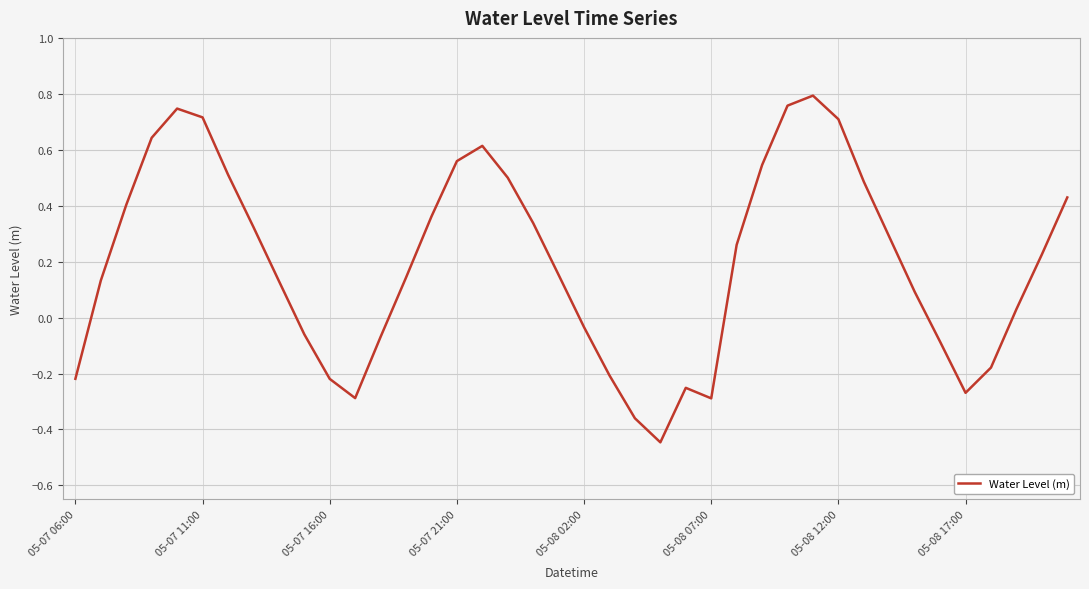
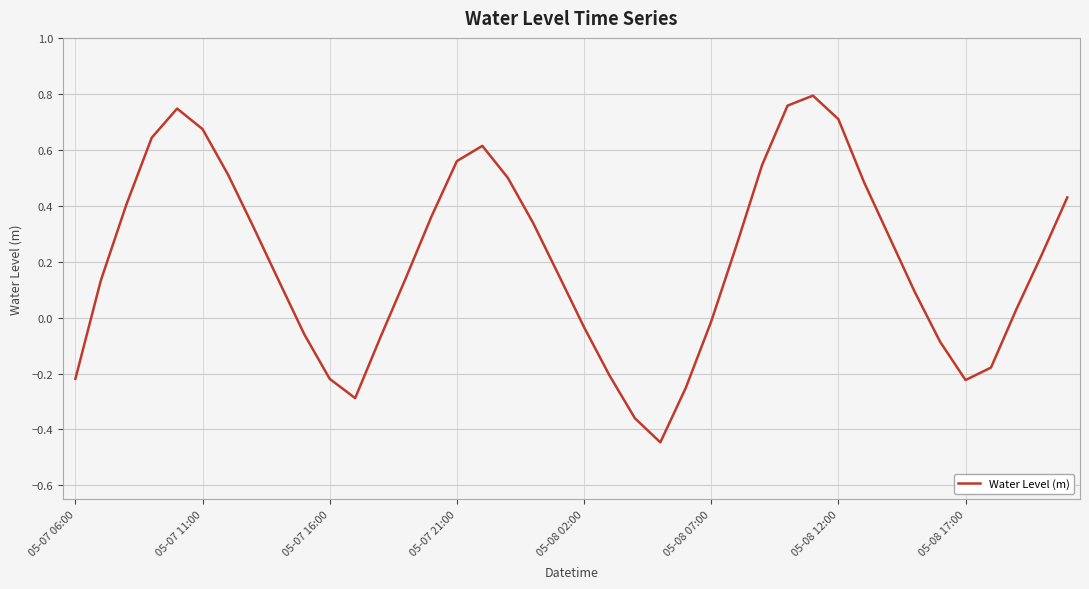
  {
    "05-07 06:00": -0.22,
-   "05-07 11:00": 0.72,
+   "05-07 11:00": 0.67,
    "05-07 16:00": -0.22,
    "05-07 21:00": 0.56,
    "05-08 02:00": -0.03,
-   "05-08 07:00": -0.29,
+   "05-08 07:00": -0.01,
    "05-08 12:00": 0.71,
-   "05-08 17:00": -0.27
+   "05-08 17:00": -0.22
  }
